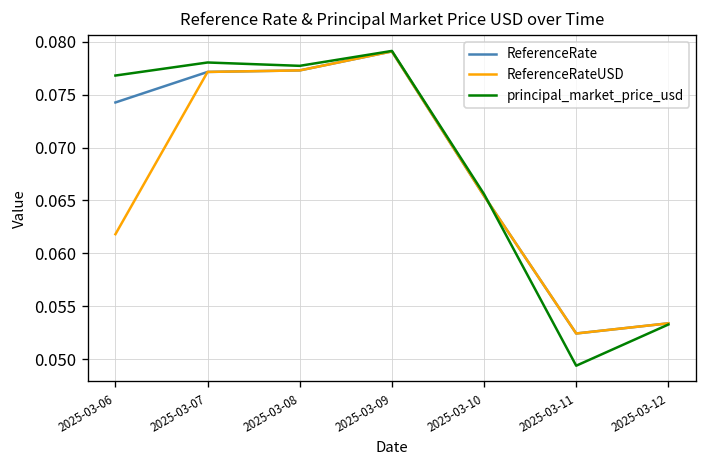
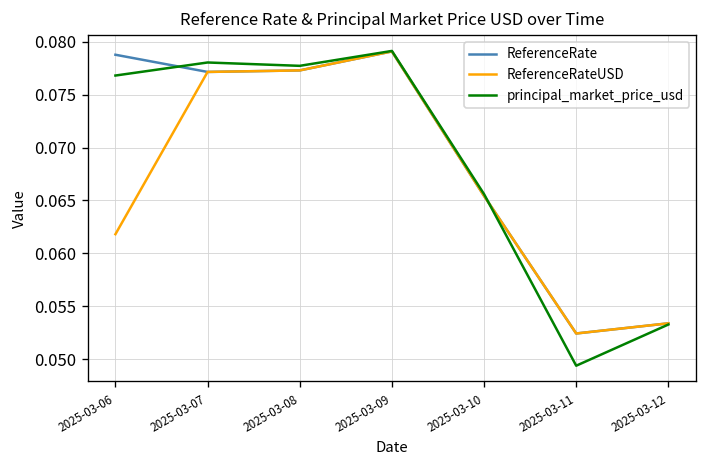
  {
    "ReferenceRate": {
-     "2025-03-06": 0.074
+     "2025-03-06": 0.079
    },
    "ReferenceRateUSD": {
      "2025-03-06": 0.062
    },
    "principal_market_price_usd": {
      "2025-03-06": 0.077,
      "2025-03-07": 0.078,
      "2025-03-08": 0.078,
      "2025-03-11": 0.049
    }
  }
